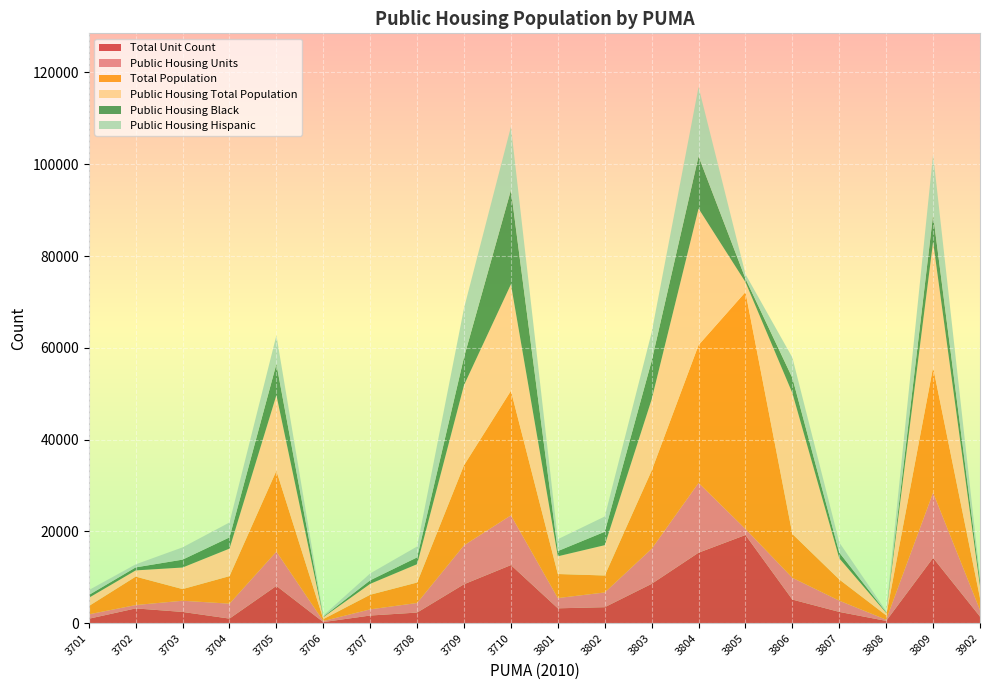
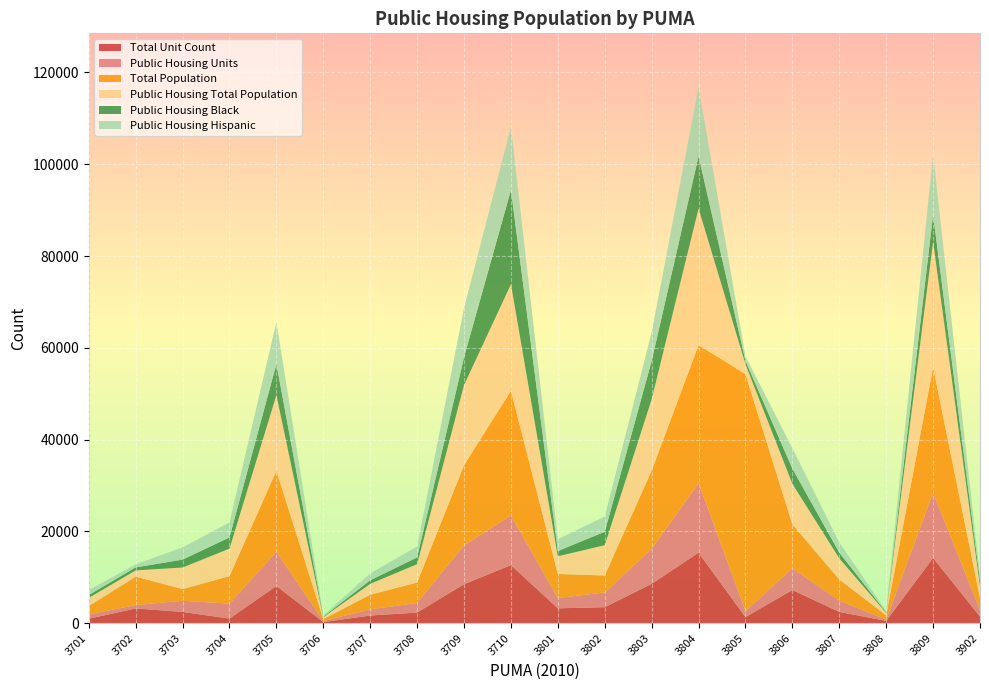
  {
    "Total Unit Count": {
      "3701": 1000,
      "3702": 3000,
      "3703": 2000,
      "3704": 1000,
      "3705": 8000,
      "3707": 2000,
      "3708": 2000,
      "3709": 8000,
      "3710": 13000,
      "3801": 3000,
      "3802": 3000,
      "3803": 9000,
      "3804": 15000,
-     "3805": 19000,
-     "3806": 5000,
+     "3805": 1000,
+     "3806": 7000,
      "3807": 2000,
      "3809": 14000,
      "3902": 1000
    },
    "Public Housing Units": {
      "3701": 1000,
      "3702": 1000,
      "3703": 2000,
      "3704": 3000,
      "3705": 7000,
      "3707": 1000,
      "3708": 2000,
      "3709": 8000,
      "3710": 11000,
      "3801": 2000,
      "3802": 3000,
      "3803": 8000,
      "3804": 15000,
      "3805": 1000,
      "3806": 5000,
      "3807": 2000,
      "3809": 14000,
      "3902": 1000
    },
    "Total Population": {
      "3701": 2000,
      "3702": 6000,
      "3703": 3000,
      "3704": 6000,
      "3705": 18000,
      "3707": 3000,
      "3708": 4000,
      "3709": 17000,
      "3710": 27000,
      "3801": 5000,
      "3802": 4000,
      "3803": 17000,
      "3804": 30000,
      "3805": 52000,
      "3806": 10000,
      "3807": 5000,
      "3809": 27000,
      "3902": 3000
    },
    "Public Housing Total Population": {
      "3701": 2000,
      "3702": 1000,
      "3703": 5000,
      "3704": 6000,
      "3705": 16000,
      "3707": 2000,
      "3708": 4000,
      "3709": 17000,
      "3710": 23000,
      "3801": 4000,
      "3802": 7000,
      "3803": 16000,
      "3804": 30000,
      "3805": 2000,
-     "3806": 31000,
+     "3806": 9000,
      "3807": 5000,
      "3809": 27000,
      "3902": 3000
    },
    "Public Housing Black": {
      "3701": 1000,
      "3702": 1000,
      "3703": 2000,
      "3704": 2000,
      "3705": 7000,
      "3707": 1000,
      "3708": 1000,
      "3709": 6000,
      "3710": 21000,
      "3801": 1000,
      "3802": 3000,
      "3803": 8000,
      "3804": 11000,
      "3805": 1000,
      "3806": 3000,
      "3807": 1000,
      "3809": 6000,
      "3902": 1000
    },
    "Public Housing Hispanic": {
      "3701": 1000,
      "3702": 1000,
      "3703": 3000,
      "3704": 3000,
-     "3705": 6000,
+     "3705": 9000,
      "3707": 1000,
      "3708": 2000,
      "3709": 11000,
      "3710": 14000,
      "3801": 3000,
      "3802": 3000,
      "3803": 6000,
      "3804": 15000,
      "3805": 1000,
      "3806": 4000,
      "3807": 2000,
      "3809": 13000,
      "3902": 1000
    }
  }
